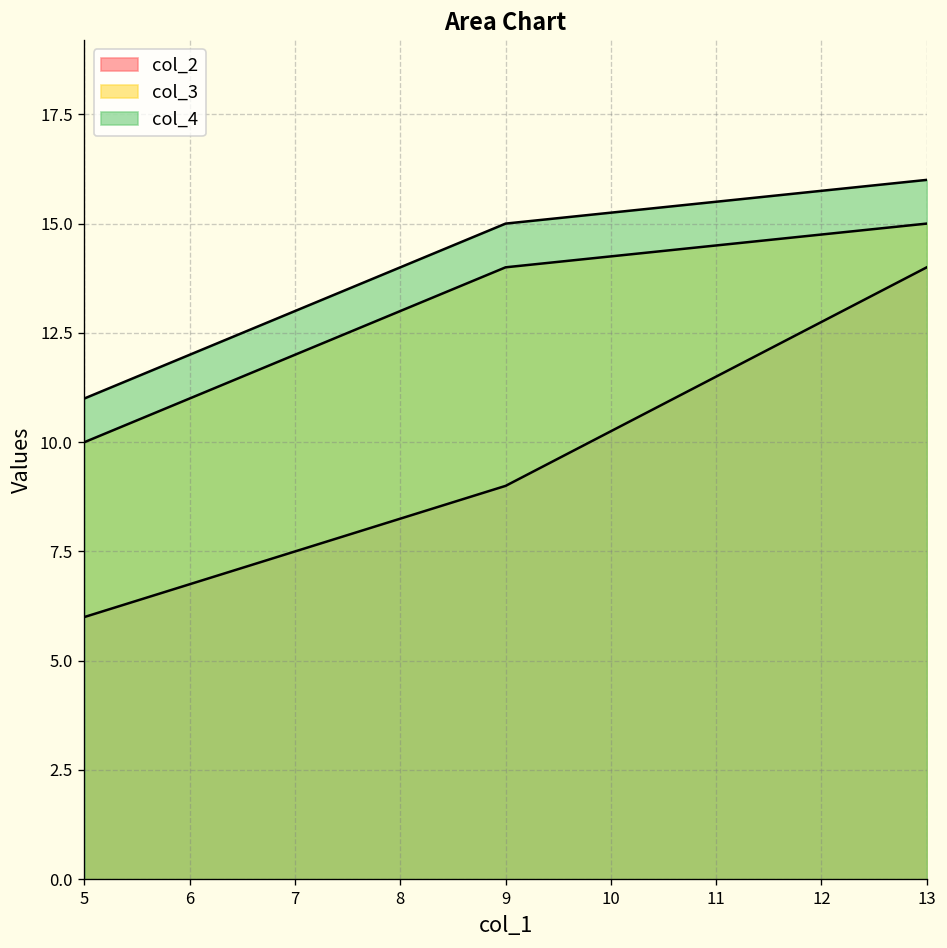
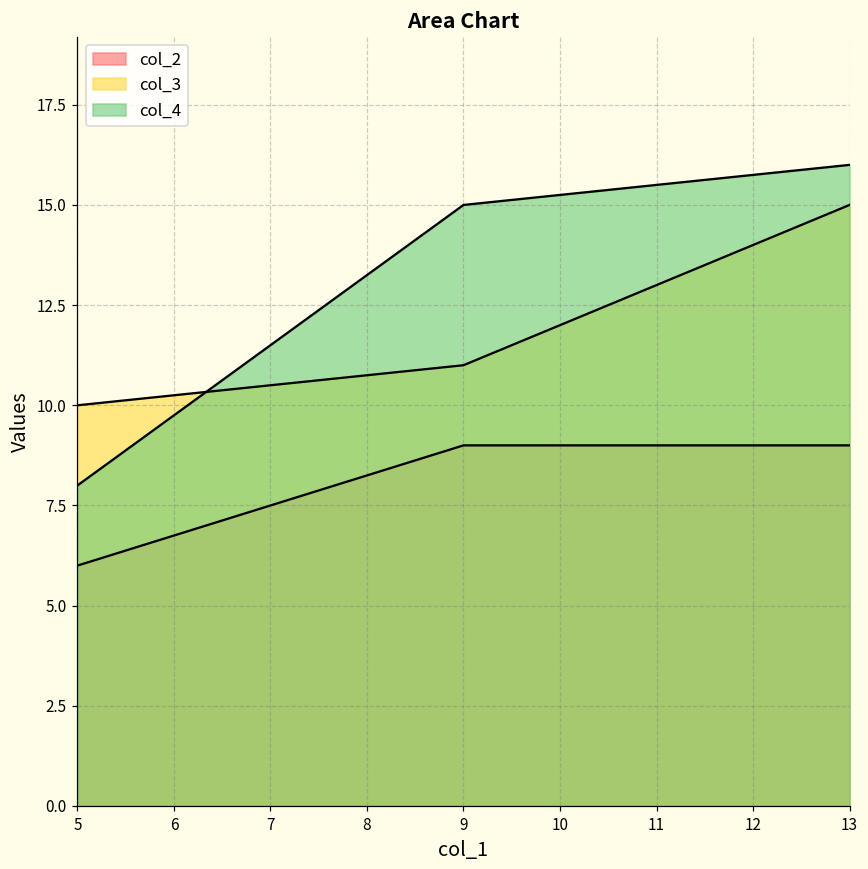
  {
    "col_2": {
      "5": 6,
      "9": 9,
-     "13": 14
+     "13": 9
    },
    "col_3": {
      "5": 10,
-     "9": 14,
+     "9": 11,
      "13": 15
    },
    "col_4": {
-     "5": 11,
+     "5": 8,
      "9": 15,
      "13": 16
    }
  }
